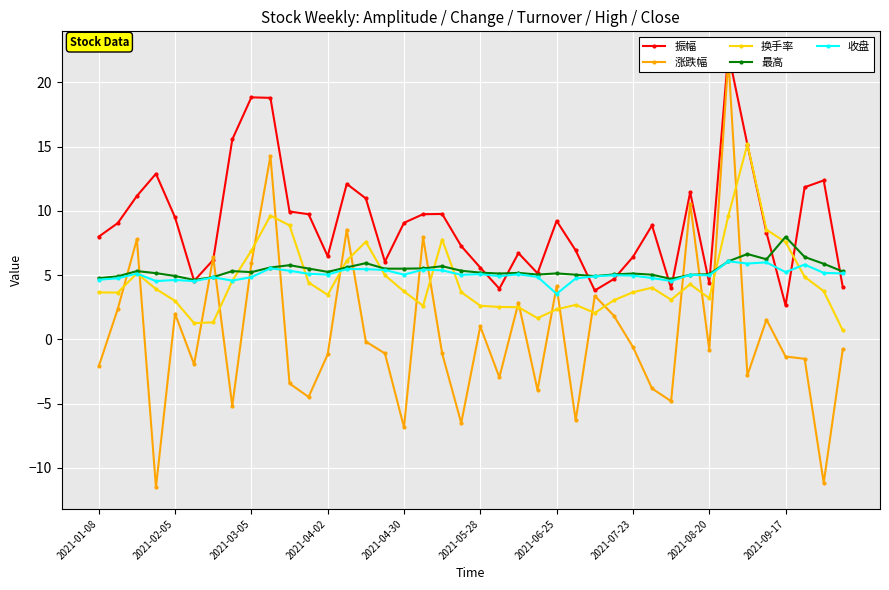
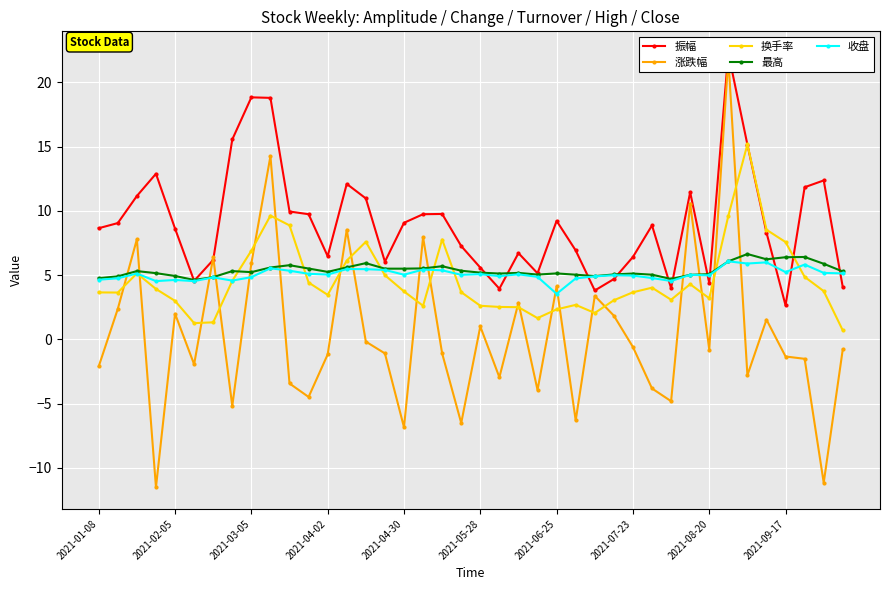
  {
    "振幅": {
-     "2021-01-08": 8.0,
-     "2021-02-05": 9.5,
+     "2021-01-08": 8.7,
+     "2021-02-05": 8.6,
      "2021-03-05": 18.8,
      "2021-04-02": 6.5,
      "2021-04-30": 9.1,
      "2021-05-28": 5.6,
      "2021-06-25": 9.2,
      "2021-07-23": 6.4,
      "2021-08-20": 4.4,
      "2021-09-17": 2.6
    },
    "最高": {
      "2021-02-05": 4.9,
      "2021-03-05": 5.2,
      "2021-04-02": 5.3,
      "2021-04-30": 5.5,
      "2021-06-25": 5.1,
-     "2021-09-17": 8.0
+     "2021-09-17": 6.4
    },
    "收盘": {
      "2021-02-05": 4.6,
      "2021-03-05": 4.8,
      "2021-04-02": 5.0,
      "2021-04-30": 5.0,
      "2021-06-25": 3.5,
      "2021-09-17": 5.2
    }
  }
